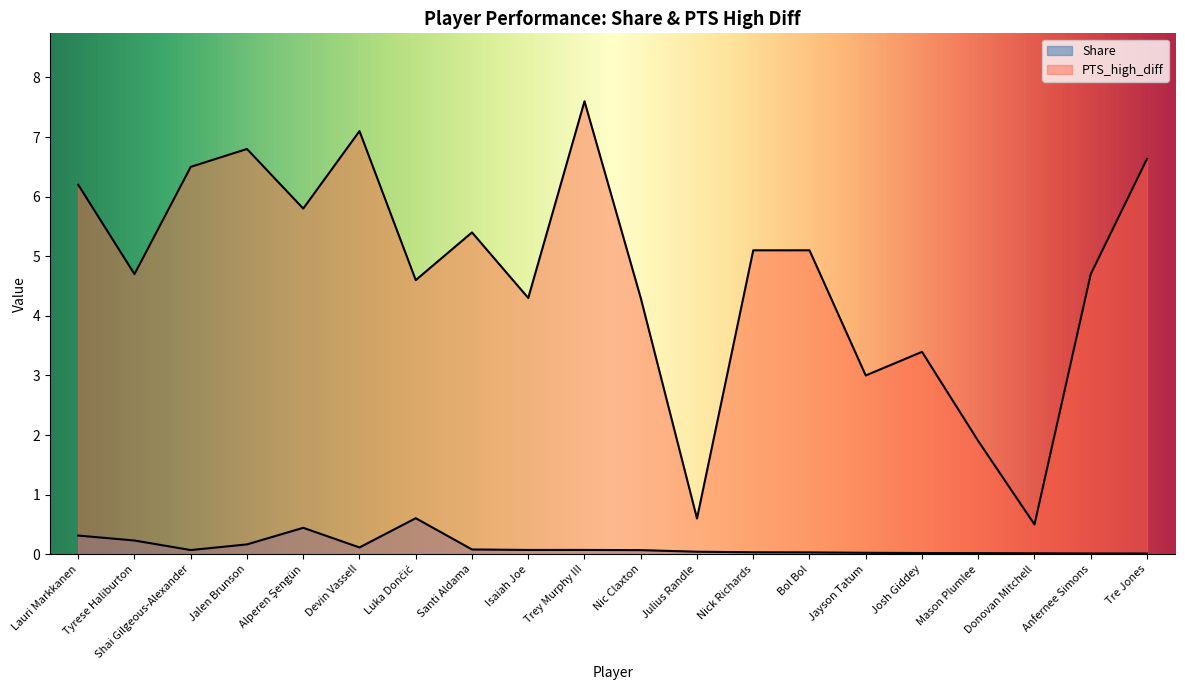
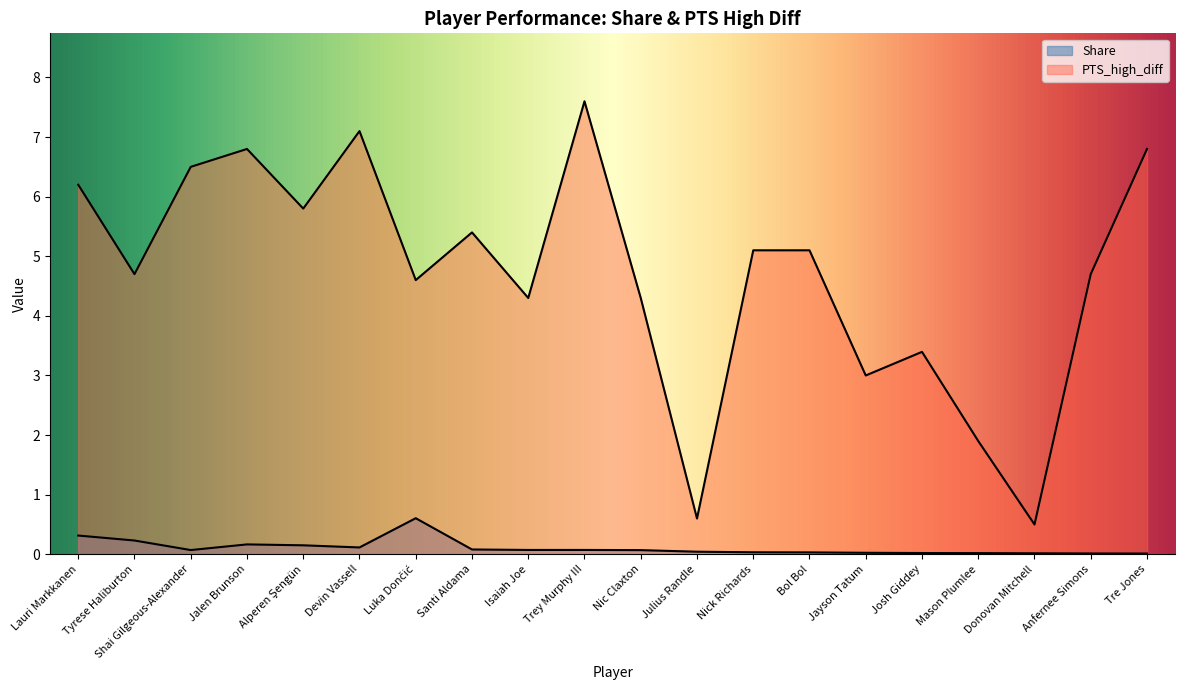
  {
    "Share": {
      "Lauri Markkanen": 0.3,
      "Tyrese Haliburton": 0.2,
      "Shai Gilgeous-Alexander": 0.1,
      "Jalen Brunson": 0.2,
-     "Alperen Şengün": 0.4,
+     "Alperen Şengün": 0.2,
      "Devin Vassell": 0.1,
      "Luka Dončić": 0.6,
      "Santi Aldama": 0.1,
      "Isaiah Joe": 0.1,
      "Trey Murphy III": 0.1,
      "Nic Claxton": 0.1,
      "Julius Randle": 0.0,
      "Nick Richards": 0.0,
      "Bol Bol": 0.0,
      "Jayson Tatum": 0.0,
      "Josh Giddey": 0.0,
      "Mason Plumlee": 0.0,
      "Donovan Mitchell": 0.0,
      "Anfernee Simons": 0.0,
      "Tre Jones": 0.0
    },
    "PTS_high_diff": {
      "Lauri Markkanen": 6.2,
      "Tyrese Haliburton": 4.7,
      "Shai Gilgeous-Alexander": 6.5,
      "Jalen Brunson": 6.8,
      "Alperen Şengün": 5.8,
      "Devin Vassell": 7.1,
      "Luka Dončić": 4.6,
      "Santi Aldama": 5.4,
      "Isaiah Joe": 4.3,
      "Trey Murphy III": 7.6,
      "Nic Claxton": 4.3,
      "Julius Randle": 0.6,
      "Nick Richards": 5.1,
      "Bol Bol": 5.1,
      "Jayson Tatum": 3.0,
      "Josh Giddey": 3.4,
      "Mason Plumlee": 1.9,
      "Donovan Mitchell": 0.5,
      "Anfernee Simons": 4.7,
-     "Tre Jones": 6.6
+     "Tre Jones": 6.8
    }
  }
